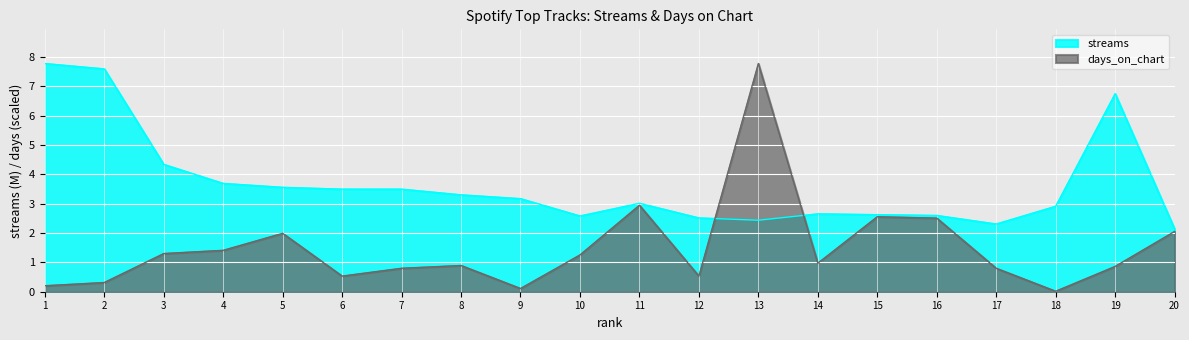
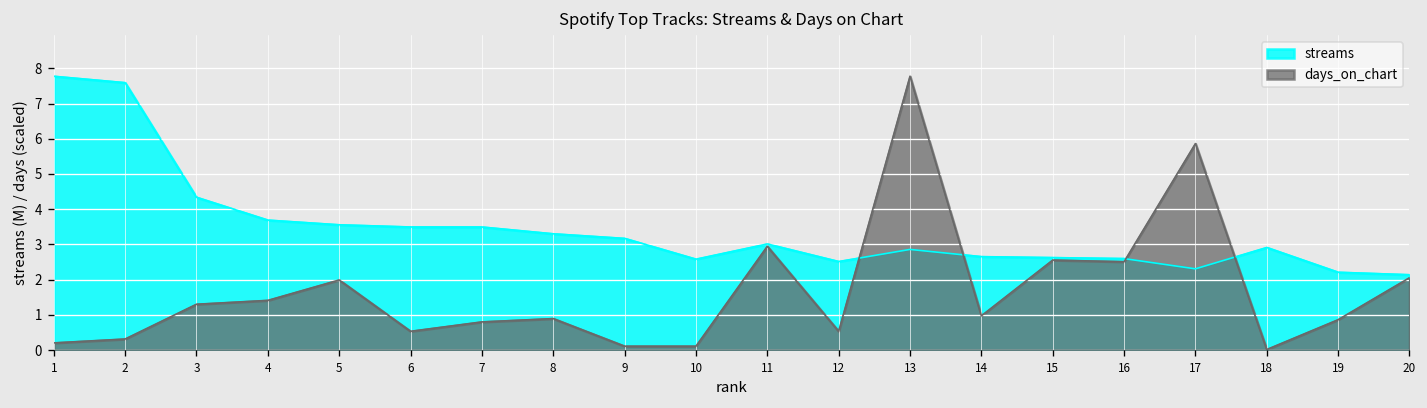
  {
    "streams": {
      "1": 7.8,
      "2": 7.6,
      "3": 4.3,
      "4": 3.7,
      "5": 3.6,
      "6": 3.5,
      "7": 3.5,
      "8": 3.3,
      "9": 3.2,
      "10": 2.6,
      "12": 2.5,
-     "13": 2.4,
+     "13": 2.9,
      "14": 2.7,
      "16": 2.6,
      "17": 2.3,
      "18": 2.9,
-     "19": 6.7,
+     "19": 2.2,
      "20": 2.1
    },
    "days_on_chart": {
      "1": 0.2,
      "2": 0.3,
      "3": 1.3,
      "4": 1.4,
      "5": 2.0,
      "6": 0.5,
      "7": 0.8,
      "8": 0.9,
      "9": 0.1,
-     "10": 1.3,
+     "10": 0.1,
      "12": 0.5,
      "13": 7.8,
      "14": 1.0,
      "16": 2.5,
-     "17": 0.8,
+     "17": 5.9,
      "18": 0.0,
      "19": 0.9,
      "20": 2.1
    }
  }
